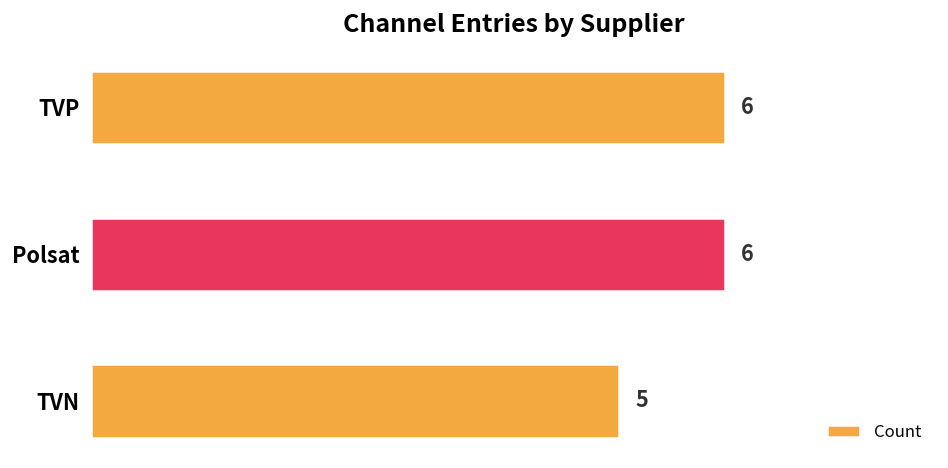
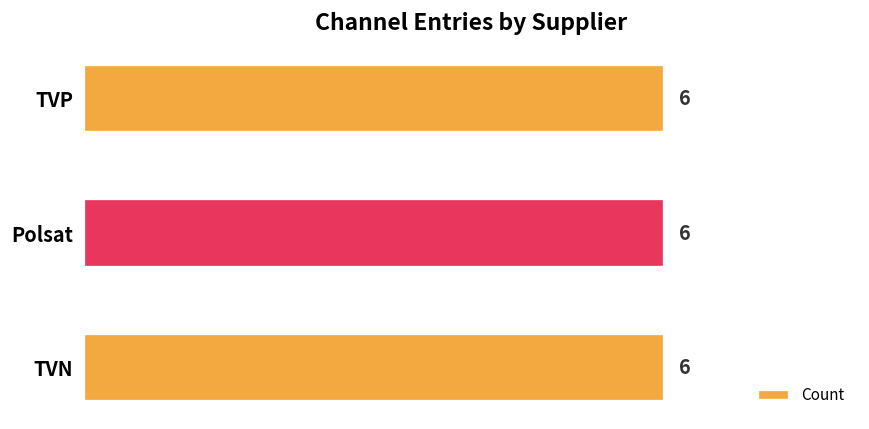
  {
    "TVP": 6,
    "Polsat": 6,
-   "TVN": 5
+   "TVN": 6
  }
